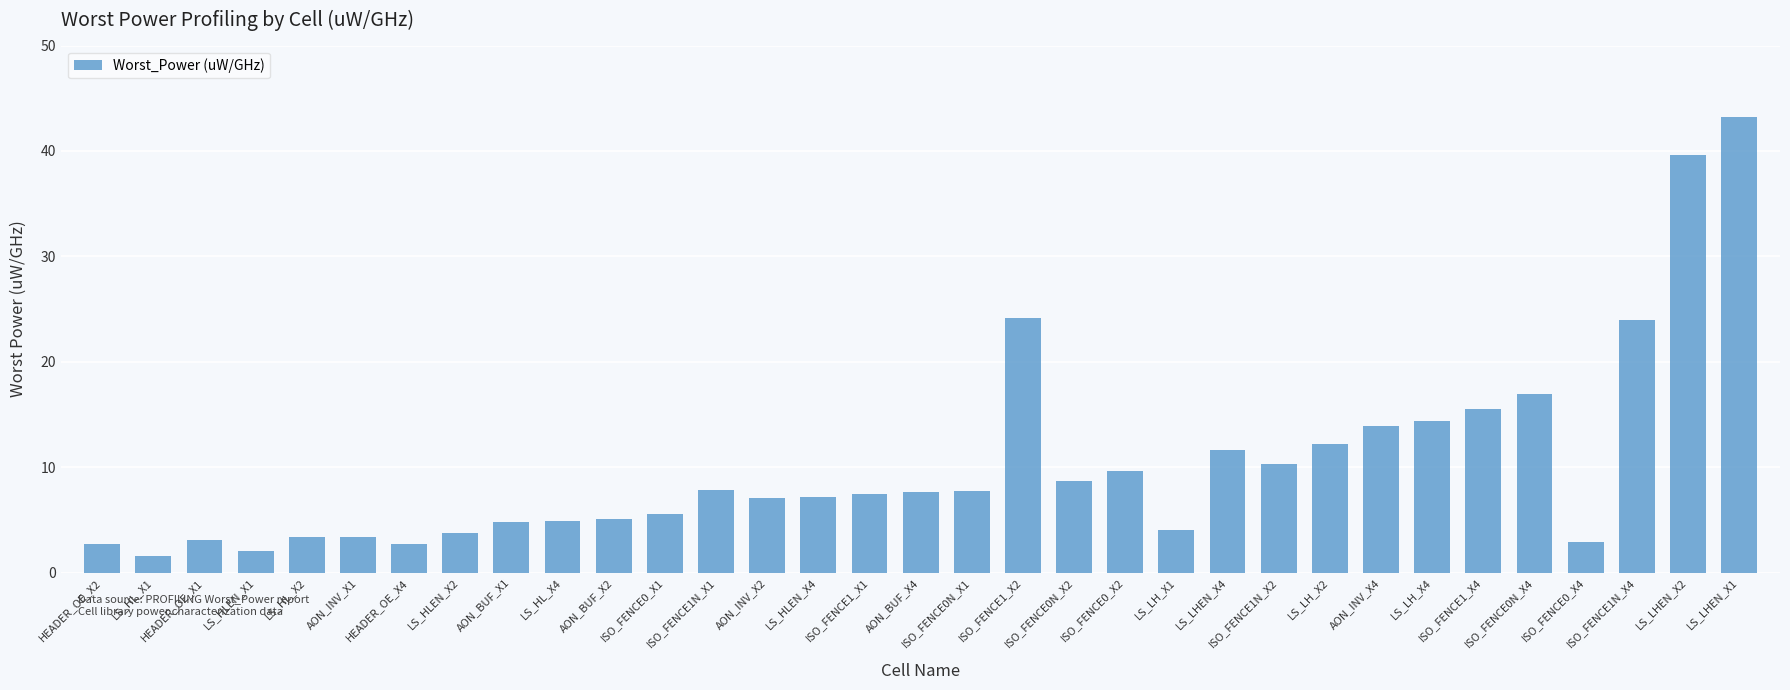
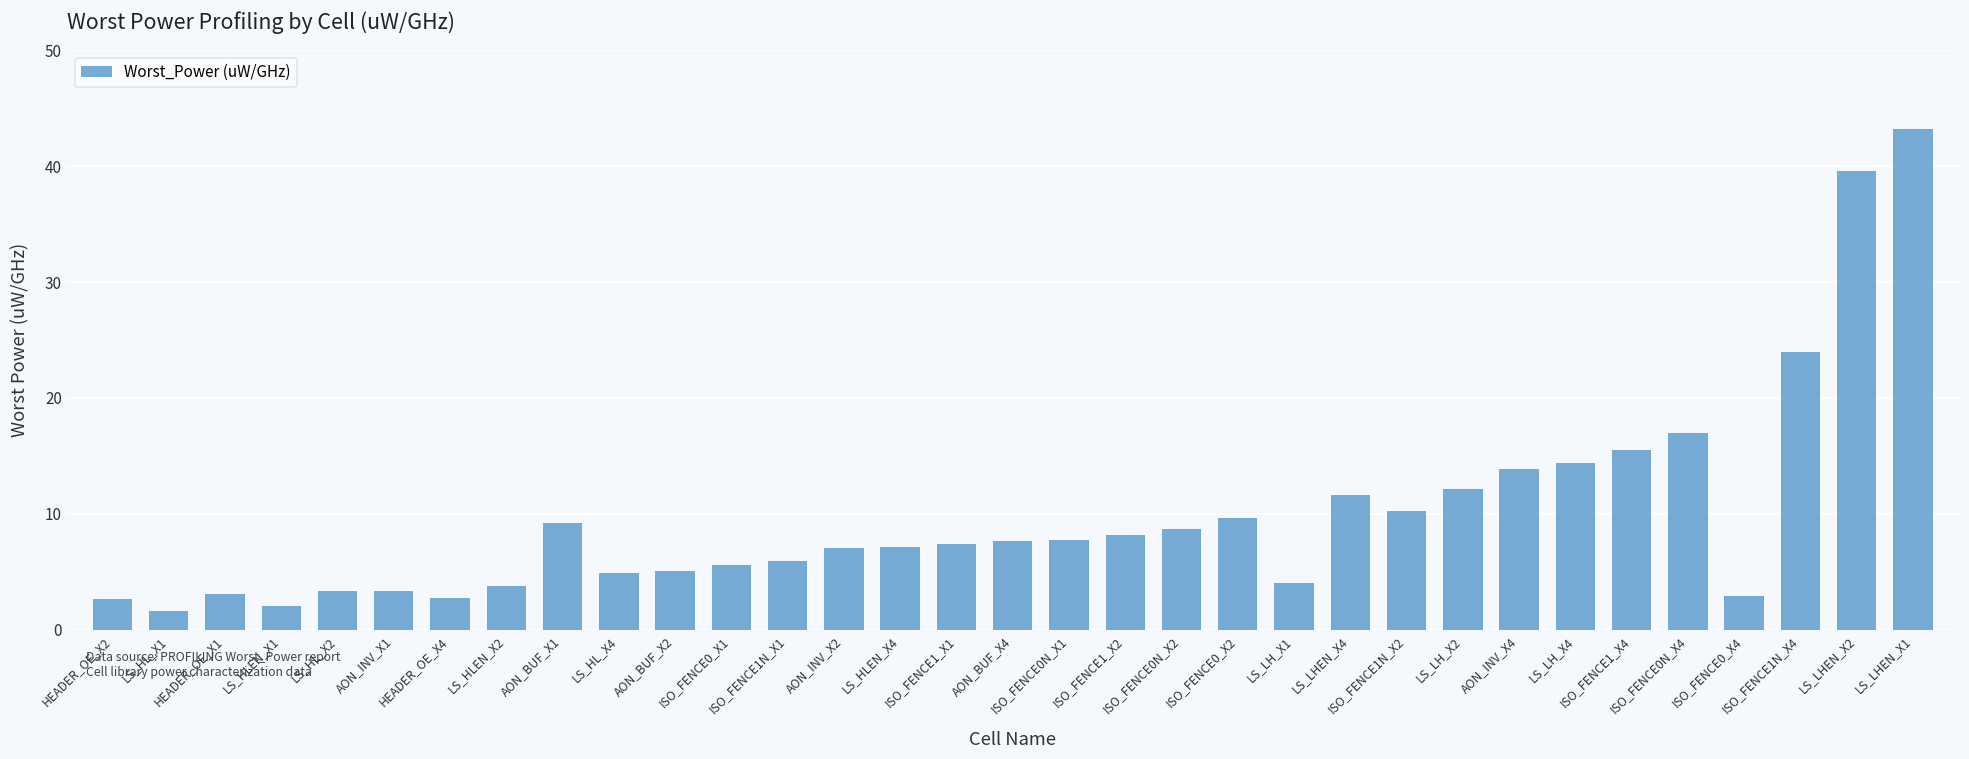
  {
    "HEADER_OE_X2": 2.7,
    "LS_HL_X1": 1.6,
    "HEADER_OE_X1": 3.1,
    "LS_HLEN_X1": 2.1,
    "LS_HL_X2": 3.3,
    "AON_INV_X1": 3.4,
    "HEADER_OE_X4": 2.7,
    "LS_HLEN_X2": 3.8,
-   "AON_BUF_X1": 4.8,
+   "AON_BUF_X1": 9.2,
    "LS_HL_X4": 4.9,
    "AON_BUF_X2": 5.1,
    "ISO_FENCE0_X1": 5.6,
-   "ISO_FENCE1N_X1": 7.8,
+   "ISO_FENCE1N_X1": 5.9,
    "AON_INV_X2": 7.1,
    "LS_HLEN_X4": 7.2,
    "ISO_FENCE1_X1": 7.4,
    "AON_BUF_X4": 7.6,
    "ISO_FENCE0N_X1": 7.8,
-   "ISO_FENCE1_X2": 24.2,
+   "ISO_FENCE1_X2": 8.2,
    "ISO_FENCE0N_X2": 8.7,
    "ISO_FENCE0_X2": 9.7,
    "LS_LH_X1": 4.0,
    "LS_LHEN_X4": 11.6,
    "ISO_FENCE1N_X2": 10.3,
    "LS_LH_X2": 12.2,
    "AON_INV_X4": 13.9,
    "LS_LH_X4": 14.4,
    "ISO_FENCE1_X4": 15.5,
    "ISO_FENCE0N_X4": 17.0,
    "ISO_FENCE0_X4": 2.9,
    "ISO_FENCE1N_X4": 23.9,
    "LS_LHEN_X2": 39.6,
    "LS_LHEN_X1": 43.2
  }
